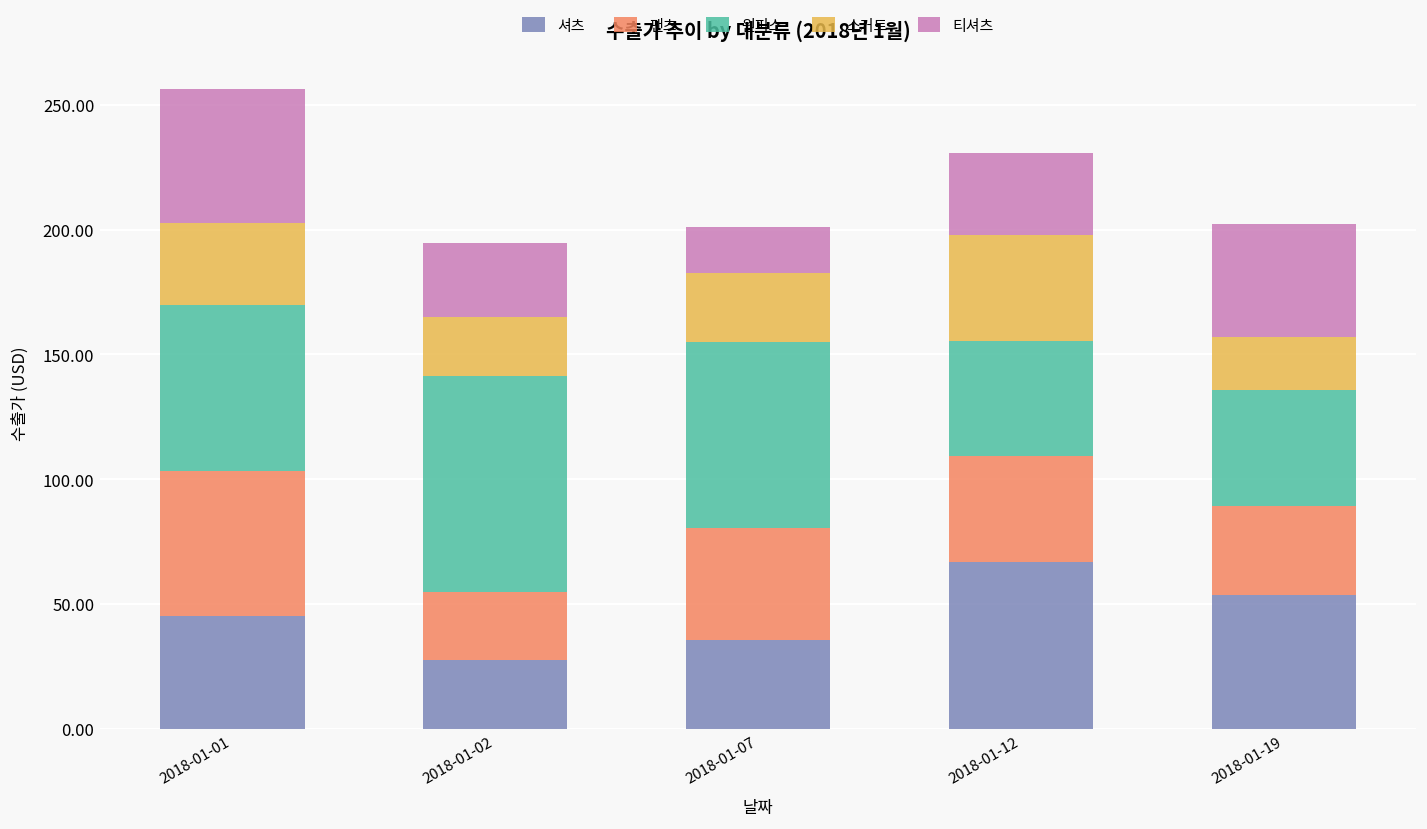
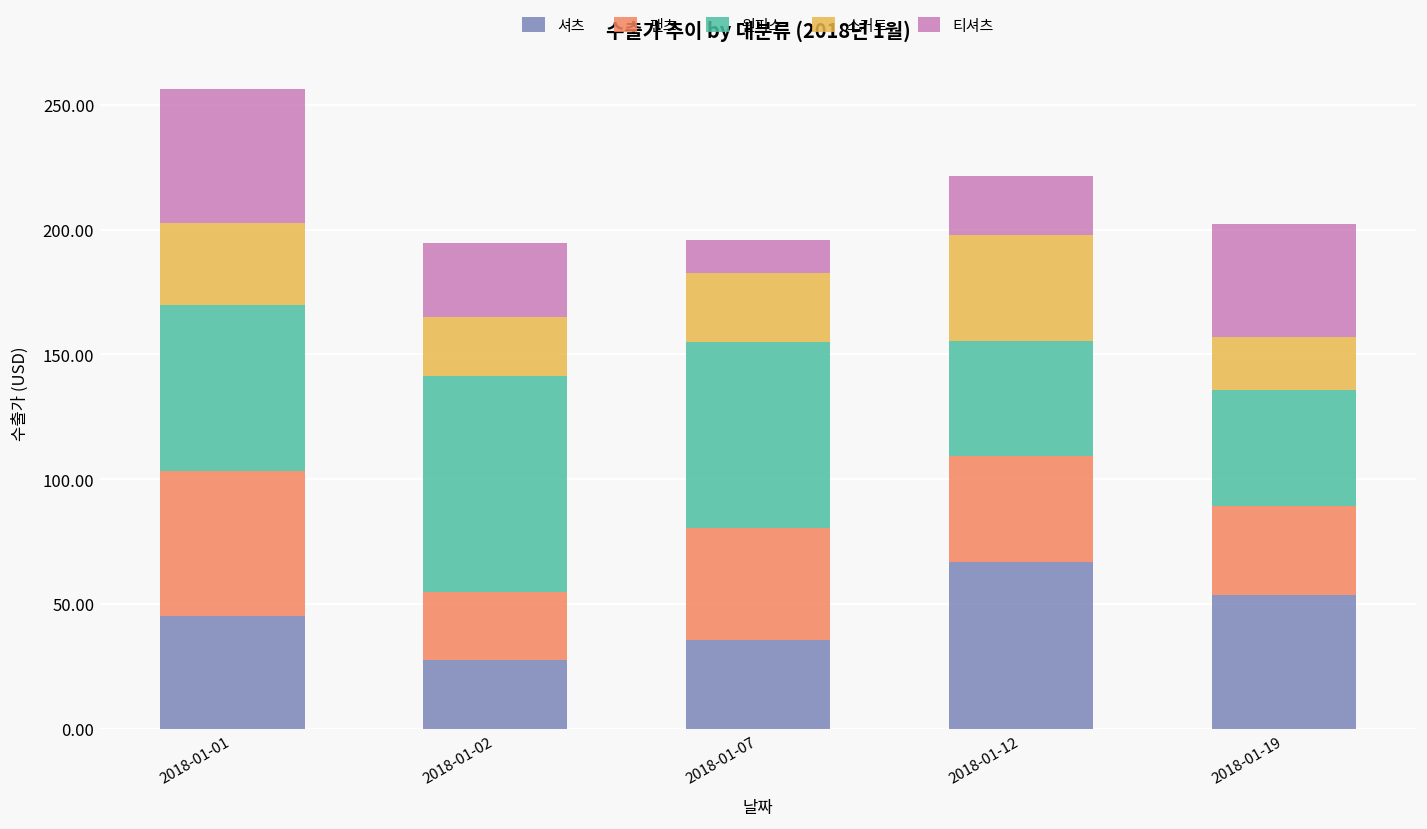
  {
    "셔츠": {
      "2018-01-01": 45,
      "2018-01-02": 27,
      "2018-01-07": 35,
      "2018-01-12": 67,
      "2018-01-19": 54
    },
    "원피스": {
      "2018-01-01": 67,
      "2018-01-02": 87,
      "2018-01-07": 75,
      "2018-01-12": 46,
      "2018-01-19": 47
    },
    "티셔츠": {
      "2018-01-01": 54,
      "2018-01-02": 29,
-     "2018-01-07": 19,
-     "2018-01-12": 33,
+     "2018-01-07": 13,
+     "2018-01-12": 24,
      "2018-01-19": 45
    }
  }
